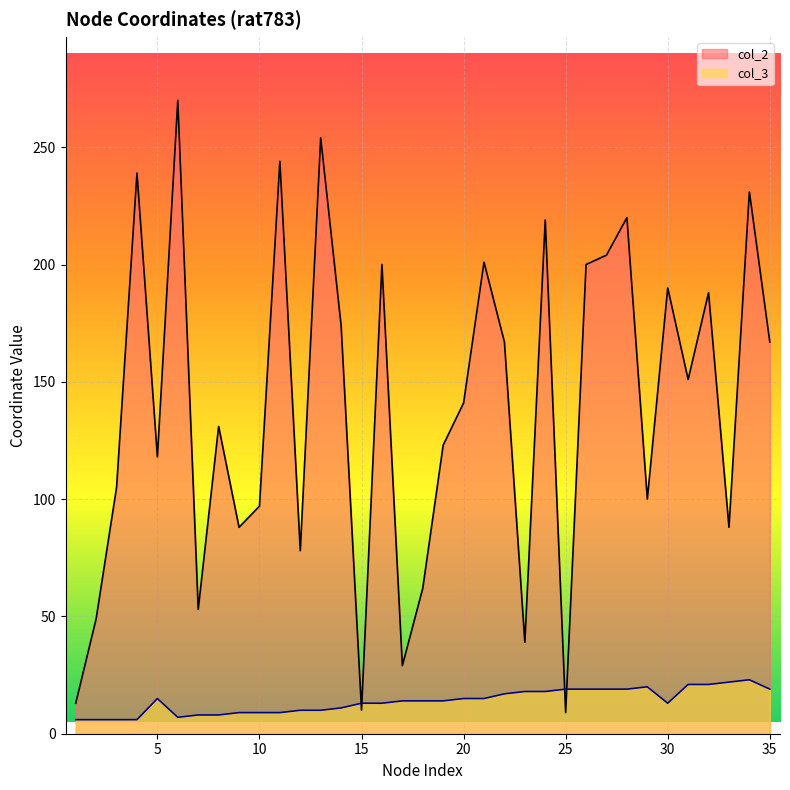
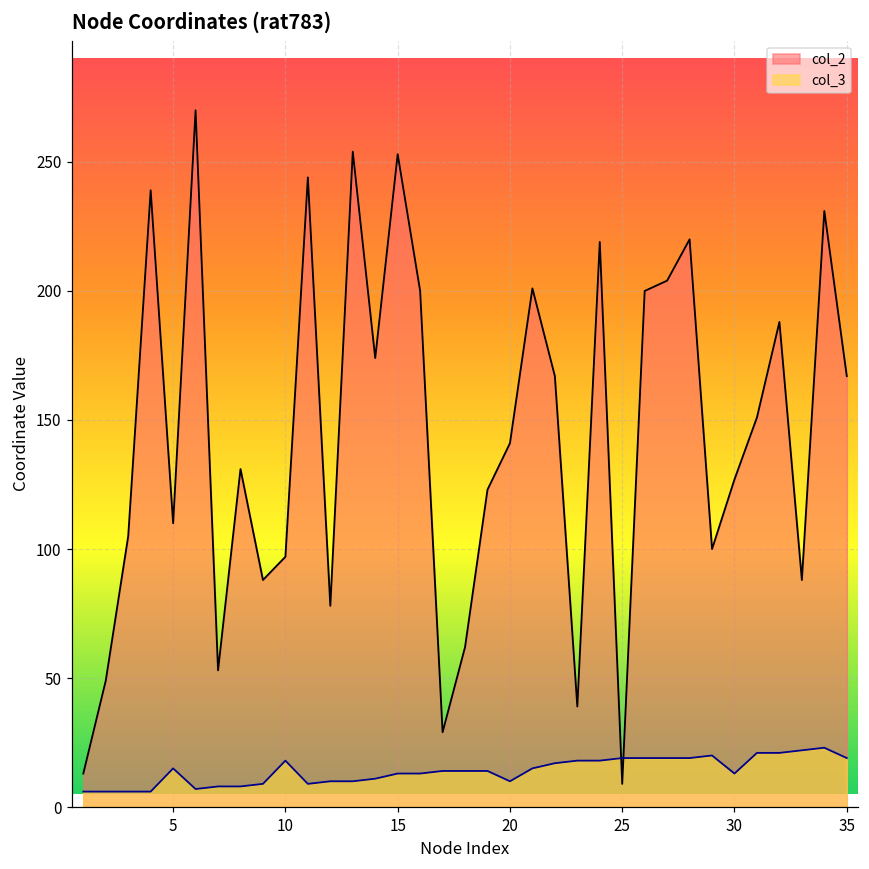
  {
    "col_2": {
-     "5": 118,
+     "5": 110,
      "10": 97,
-     "15": 10,
+     "15": 253,
      "20": 141,
      "25": 9,
-     "30": 190,
+     "30": 127,
      "35": 167
    },
    "col_3": {
      "5": 15,
-     "10": 9,
+     "10": 18,
      "15": 13,
-     "20": 15,
+     "20": 10,
      "25": 19,
      "30": 13,
      "35": 19
    }
  }
